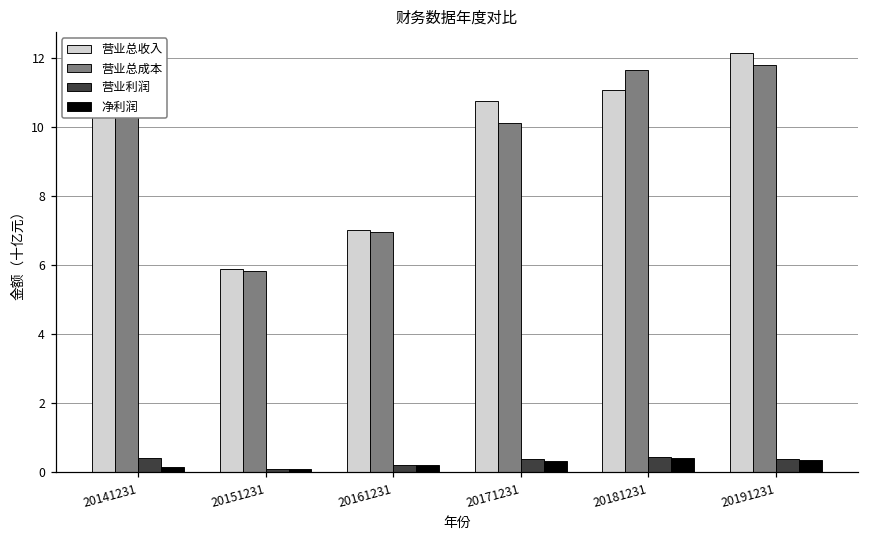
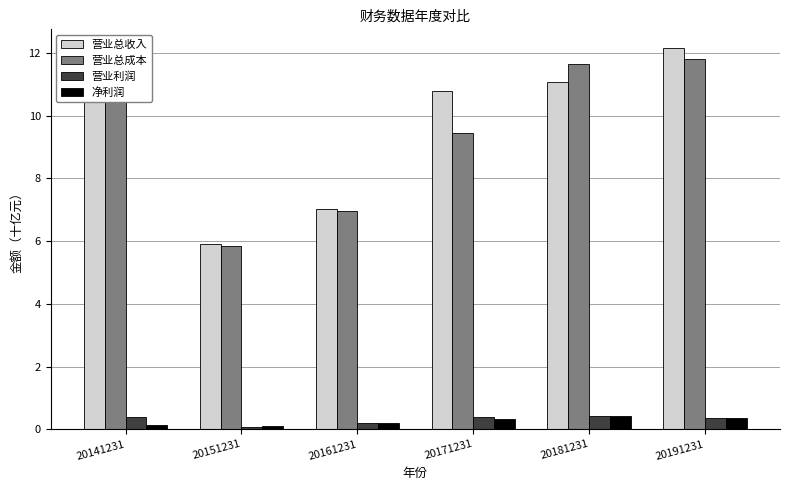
  {
    "营业总收入": {
      "20151231": 5.9,
      "20161231": 7.0,
      "20171231": 10.8,
      "20181231": 11.1,
      "20191231": 12.1
    },
    "营业总成本": {
      "20151231": 5.8,
      "20161231": 7.0,
-     "20171231": 10.1,
+     "20171231": 9.4,
      "20181231": 11.6,
      "20191231": 11.8
    },
    "营业利润": {
      "20141231": 0.4,
      "20151231": 0.1,
      "20161231": 0.2,
      "20171231": 0.4,
      "20181231": 0.4,
      "20191231": 0.4
    },
    "净利润": {
      "20141231": 0.1,
      "20151231": 0.1,
      "20161231": 0.2,
      "20171231": 0.3,
      "20181231": 0.4,
      "20191231": 0.4
    }
  }
